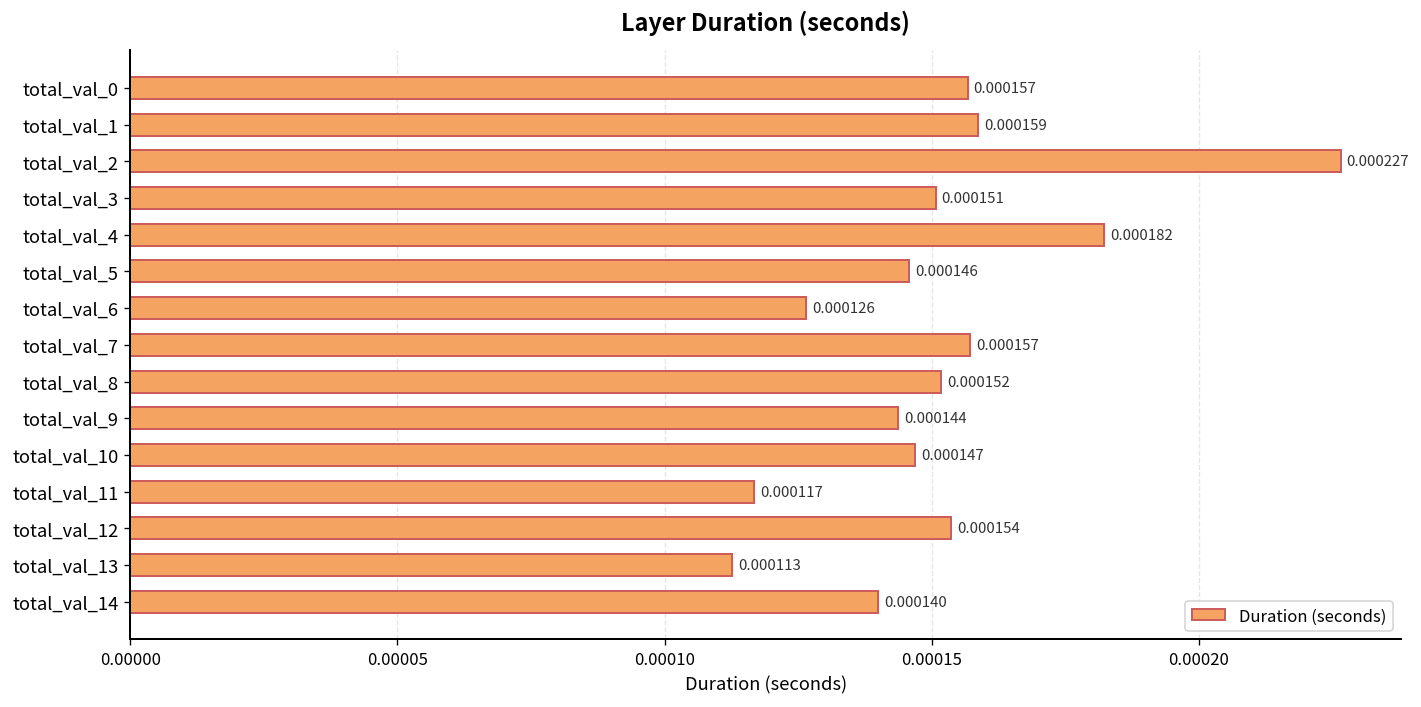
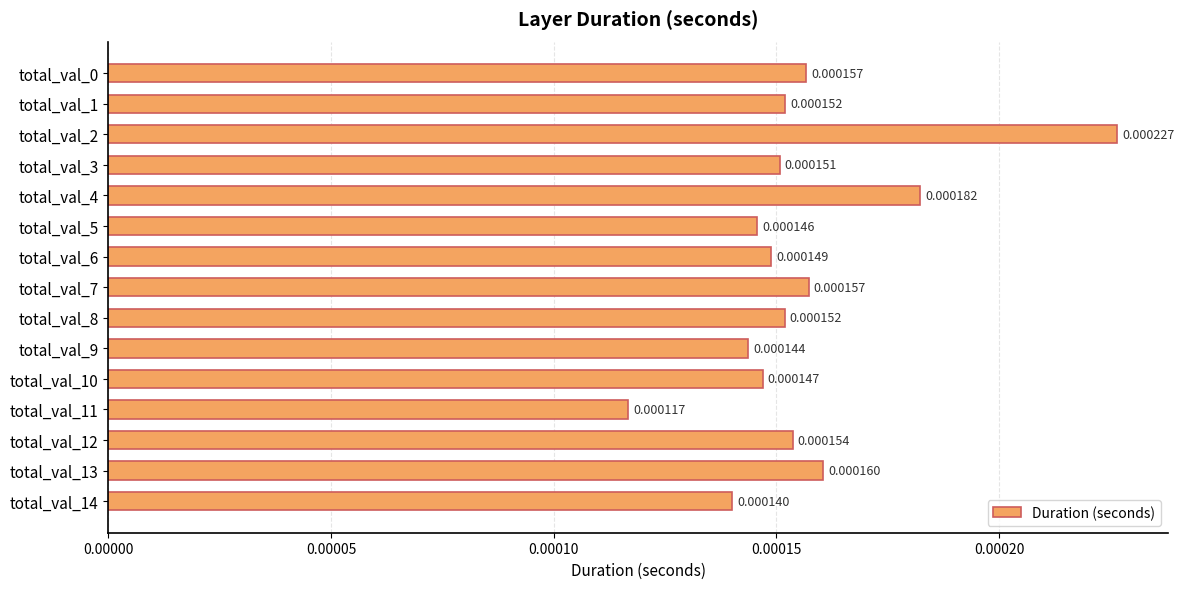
  {
    "total_val_0": 0.000157,
-   "total_val_1": 0.000159,
+   "total_val_1": 0.000152,
    "total_val_2": 0.000227,
    "total_val_3": 0.000151,
    "total_val_4": 0.000182,
    "total_val_5": 0.000146,
-   "total_val_6": 0.000126,
+   "total_val_6": 0.000149,
    "total_val_7": 0.000157,
    "total_val_8": 0.000152,
    "total_val_9": 0.000144,
    "total_val_10": 0.000147,
    "total_val_11": 0.000117,
    "total_val_12": 0.000154,
-   "total_val_13": 0.000113,
+   "total_val_13": 0.000160,
    "total_val_14": 0.000140
  }
